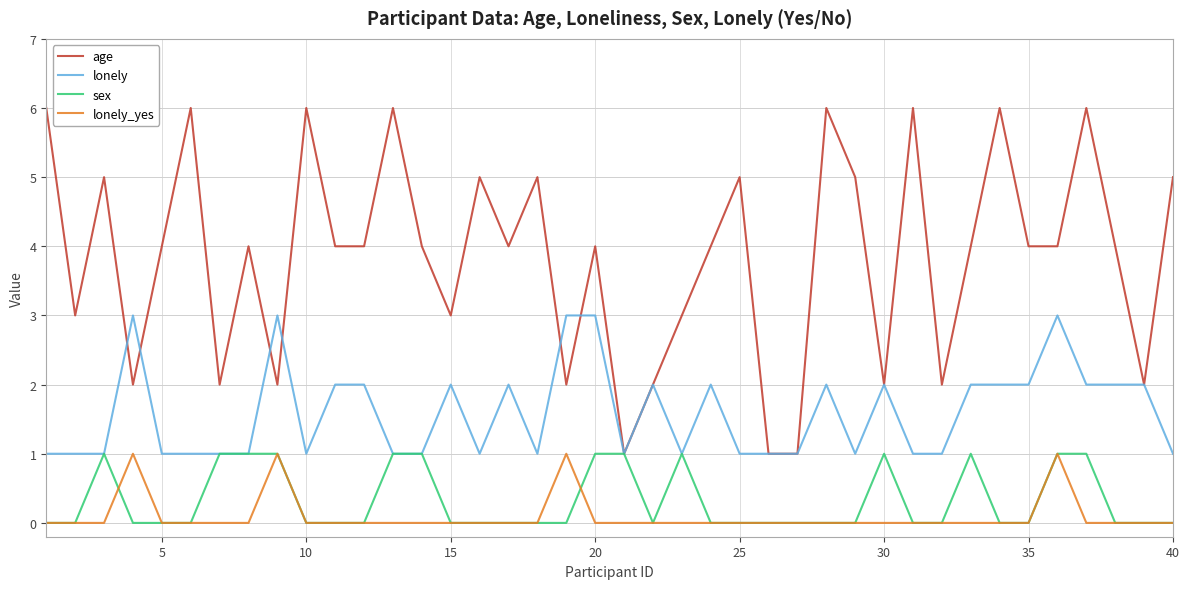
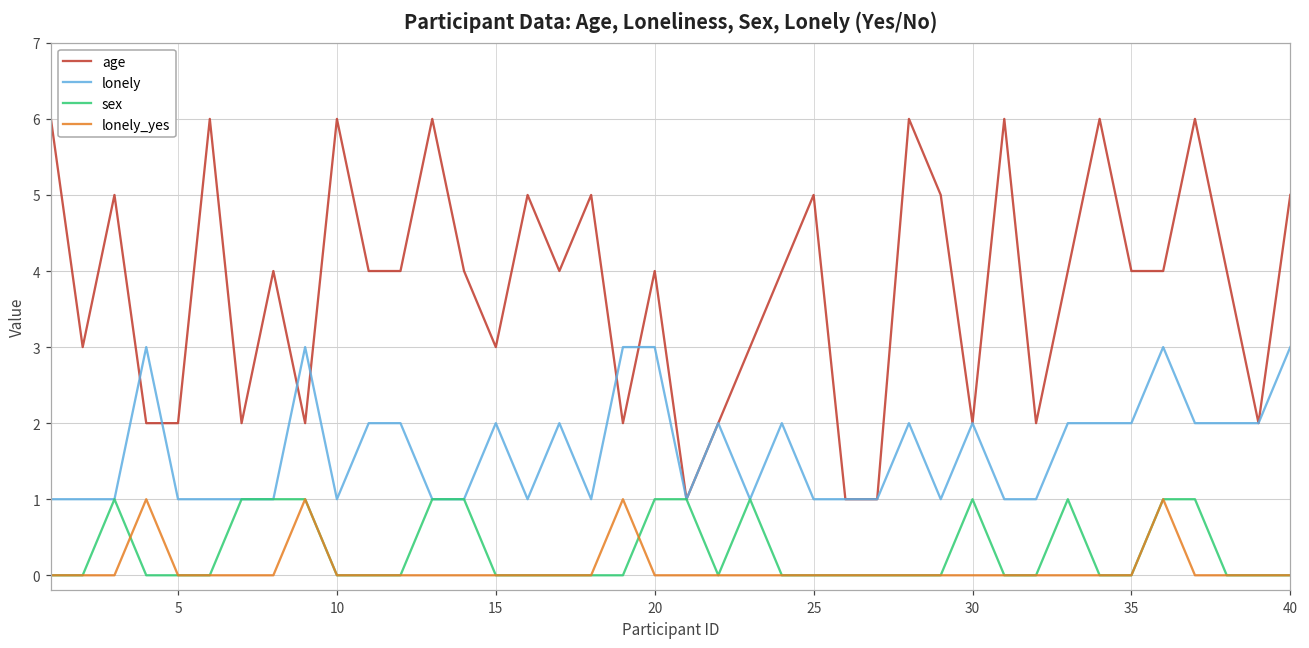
  {
    "age": {
-     "5": 4,
+     "5": 2,
      "10": 6,
      "15": 3,
      "20": 4,
      "25": 5,
      "35": 4,
      "40": 5
    },
    "lonely": {
      "5": 1,
      "10": 1,
      "15": 2,
      "20": 3,
      "25": 1,
      "35": 2,
-     "40": 1
+     "40": 3
    },
    "sex": {
      "20": 1,
      "30": 1
    },
    "lonely_yes": {
      "20": 0,
      "30": 0
    }
  }
